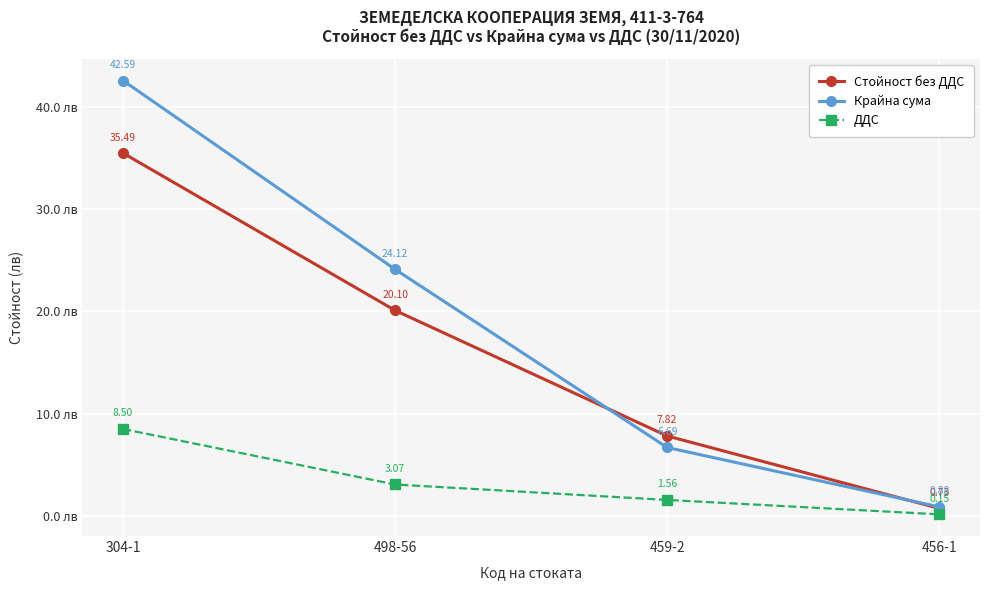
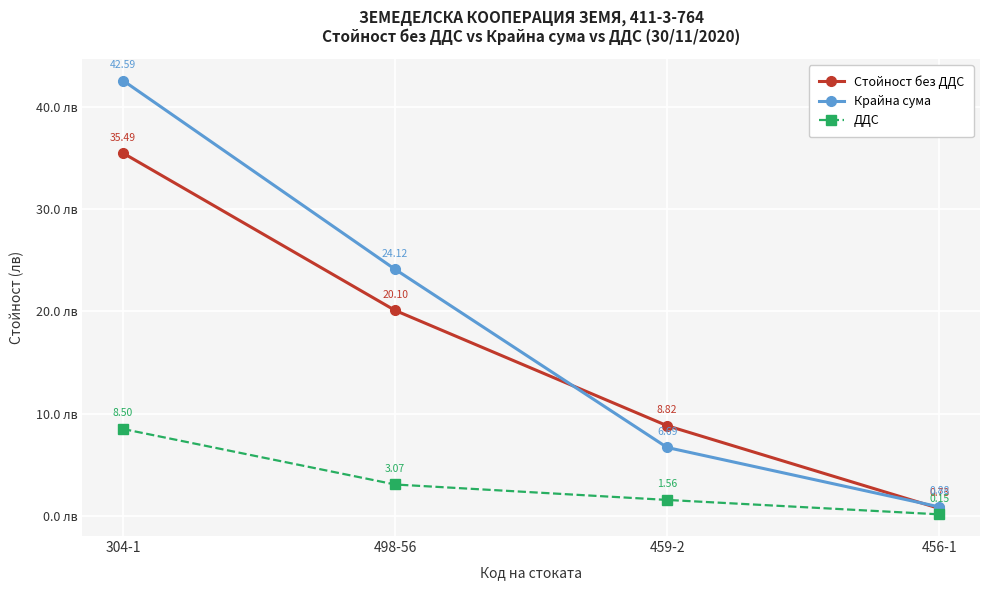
  {
    "Стойност без ДДС": {
      "304-1": 35.49,
      "498-56": 20.10,
-     "459-2": 7.82
+     "459-2": 8.82
    },
    "Крайна сума": {
      "304-1": 42.59,
      "498-56": 24.12
    },
    "ДДС": {
      "304-1": 8.50,
      "498-56": 3.07,
      "459-2": 1.56
    }
  }
